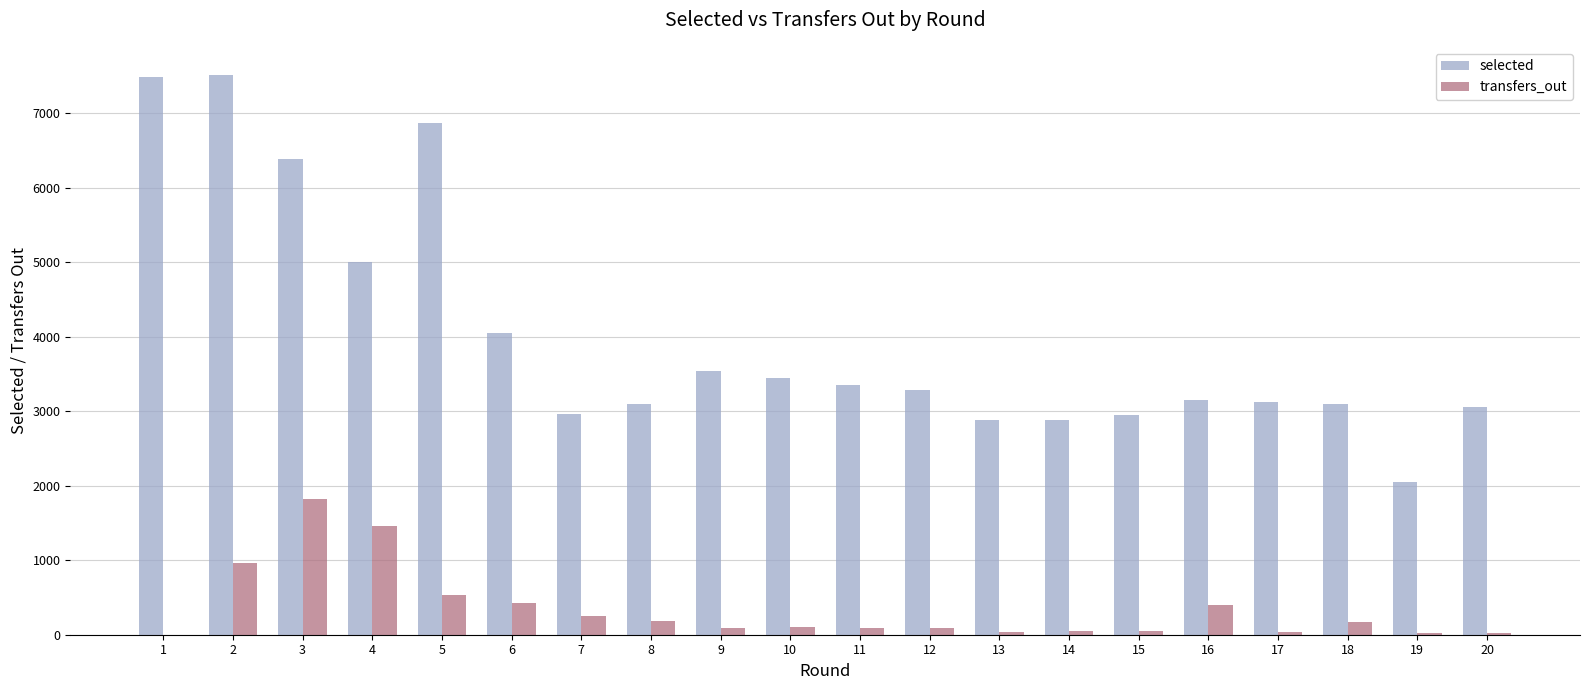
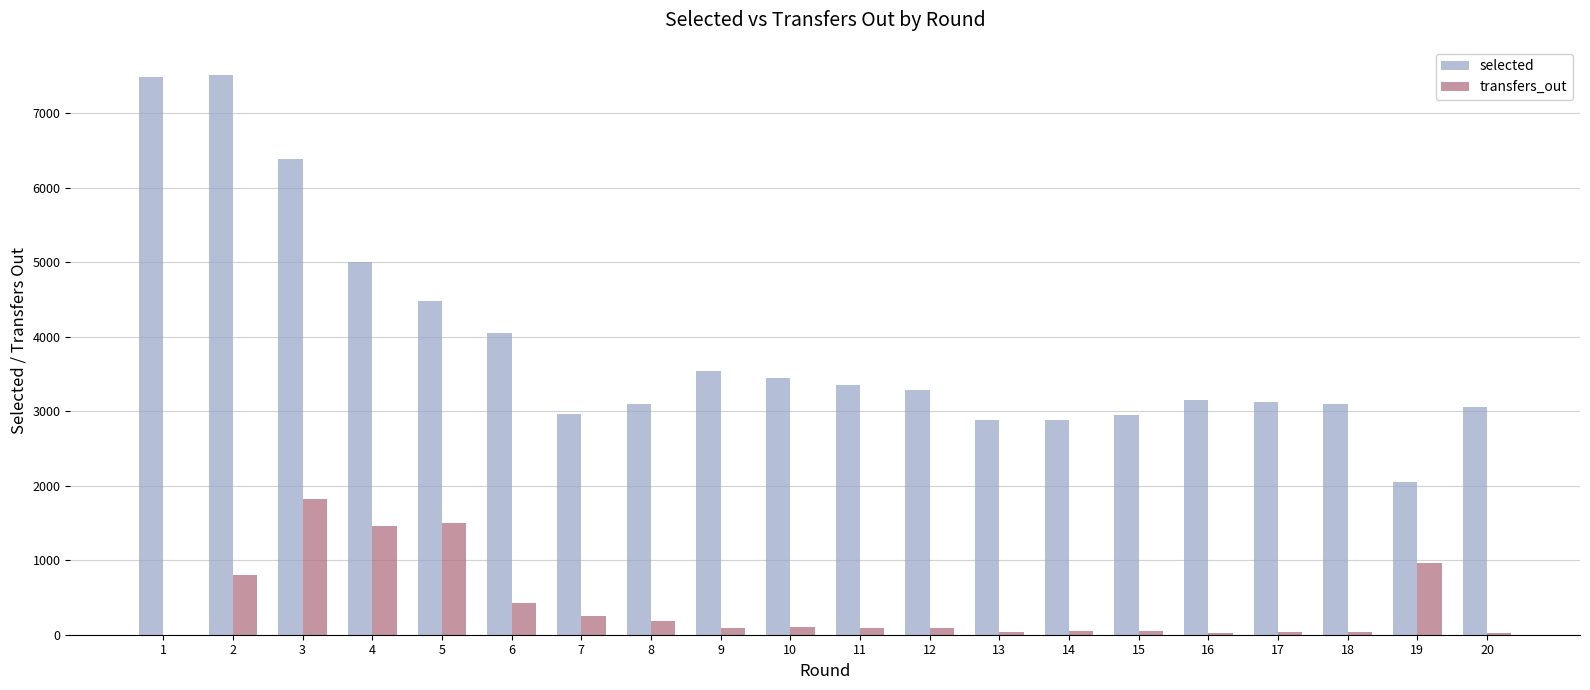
  {
    "selected": {
      "1": 7500,
      "2": 7500,
      "3": 6400,
      "4": 5000,
-     "5": 6900,
+     "5": 4500,
      "6": 4100,
      "7": 3000,
      "8": 3100,
      "9": 3500,
      "10": 3400,
      "11": 3400,
      "12": 3300,
      "13": 2900,
      "14": 2900,
      "15": 3000,
      "16": 3100,
      "17": 3100,
      "18": 3100,
      "19": 2000,
      "20": 3100
    },
    "transfers_out": {
      "1": 0,
-     "2": 1000,
+     "2": 800,
      "3": 1800,
      "4": 1500,
-     "5": 500,
+     "5": 1500,
      "6": 400,
      "7": 200,
      "8": 200,
      "9": 100,
      "10": 100,
      "11": 100,
      "12": 100,
      "13": 0,
      "14": 0,
      "15": 0,
-     "16": 400,
-     "18": 200,
-     "19": 0
+     "16": 0,
+     "18": 0,
+     "19": 1000
    }
  }
